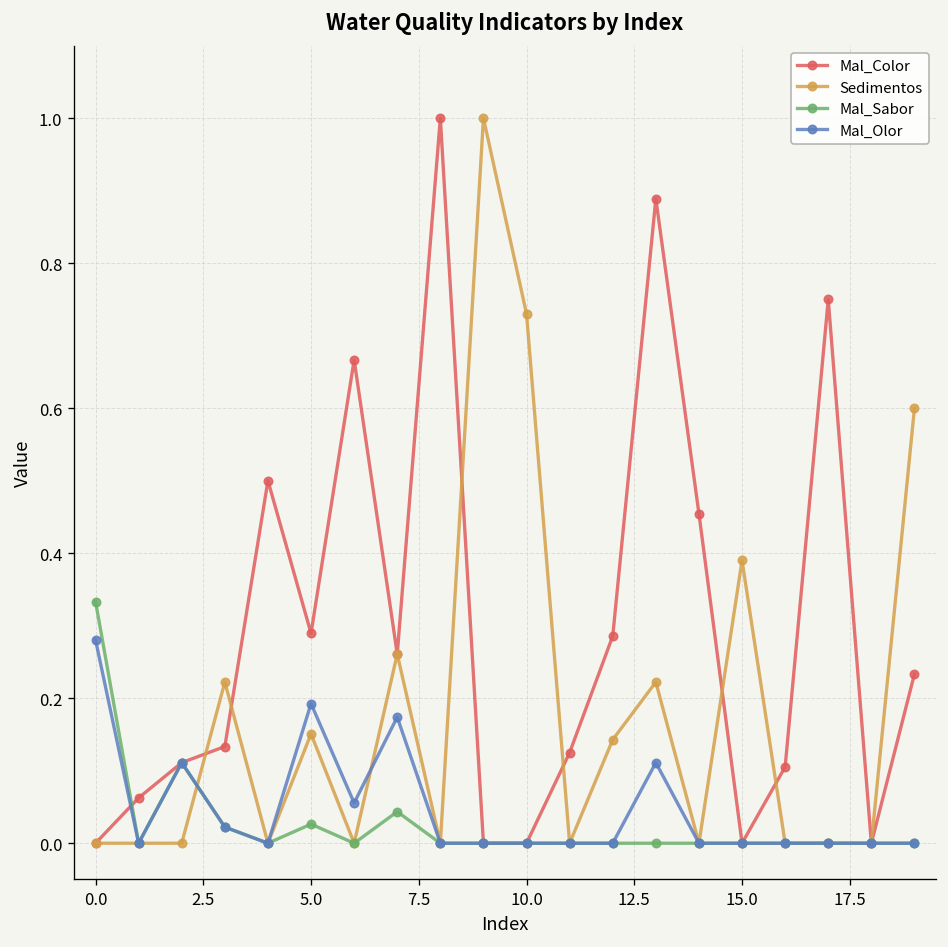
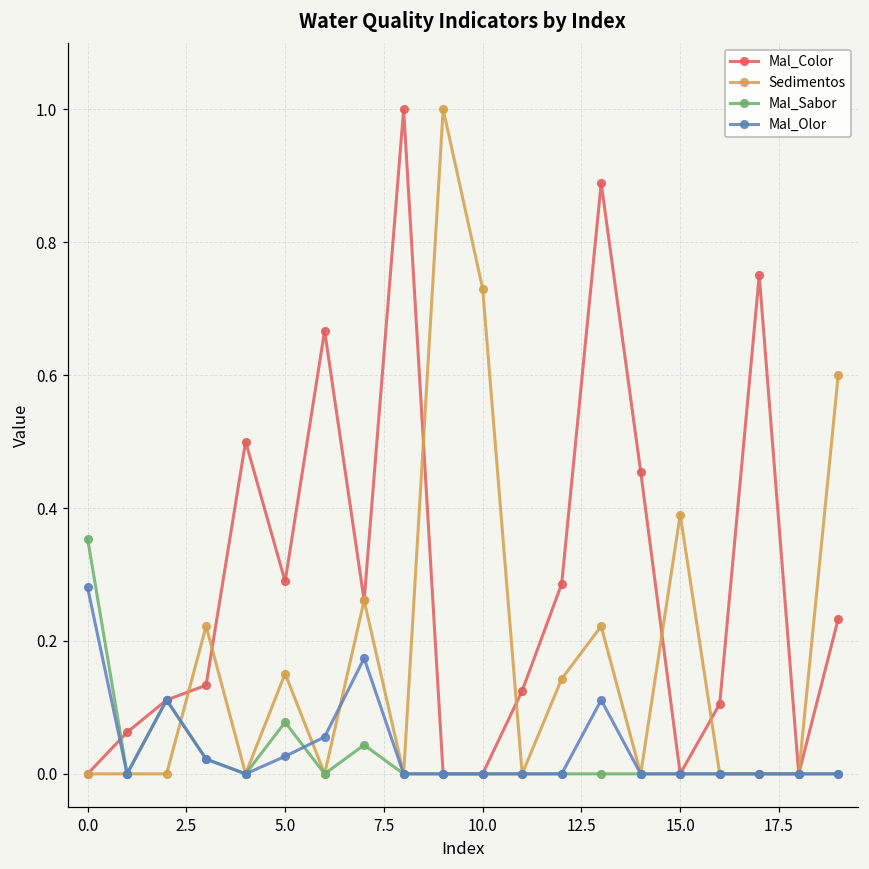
  {
    "Mal_Color": {
      "5.0": 0.29
    },
    "Sedimentos": {
      "5.0": 0.15,
      "10.0": 0.73,
      "15.0": 0.39
    },
    "Mal_Sabor": {
-     "0.0": 0.33,
-     "5.0": 0.03
+     "0.0": 0.35,
+     "5.0": 0.08
    },
    "Mal_Olor": {
      "0.0": 0.28,
-     "5.0": 0.19
+     "5.0": 0.03
    }
  }
